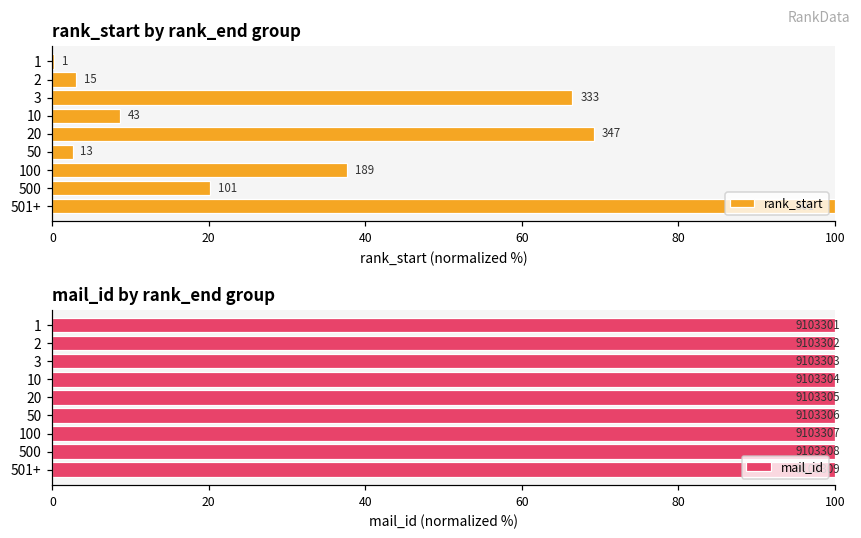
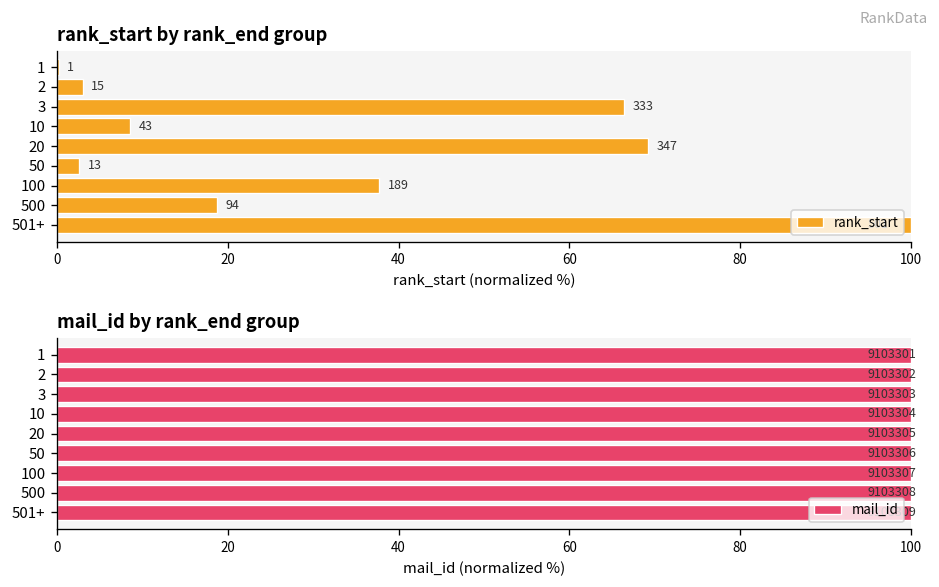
  {
    "rank_start by rank_end group": {
-     "500": 101
+     "500": 94
    }
  }
